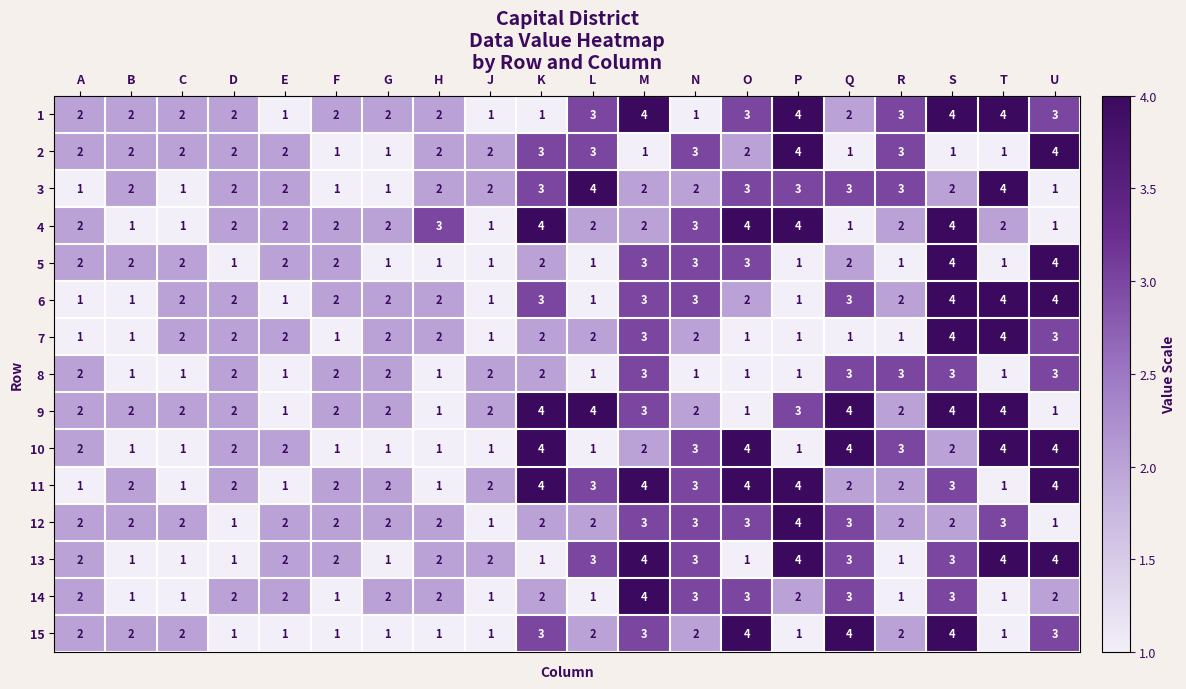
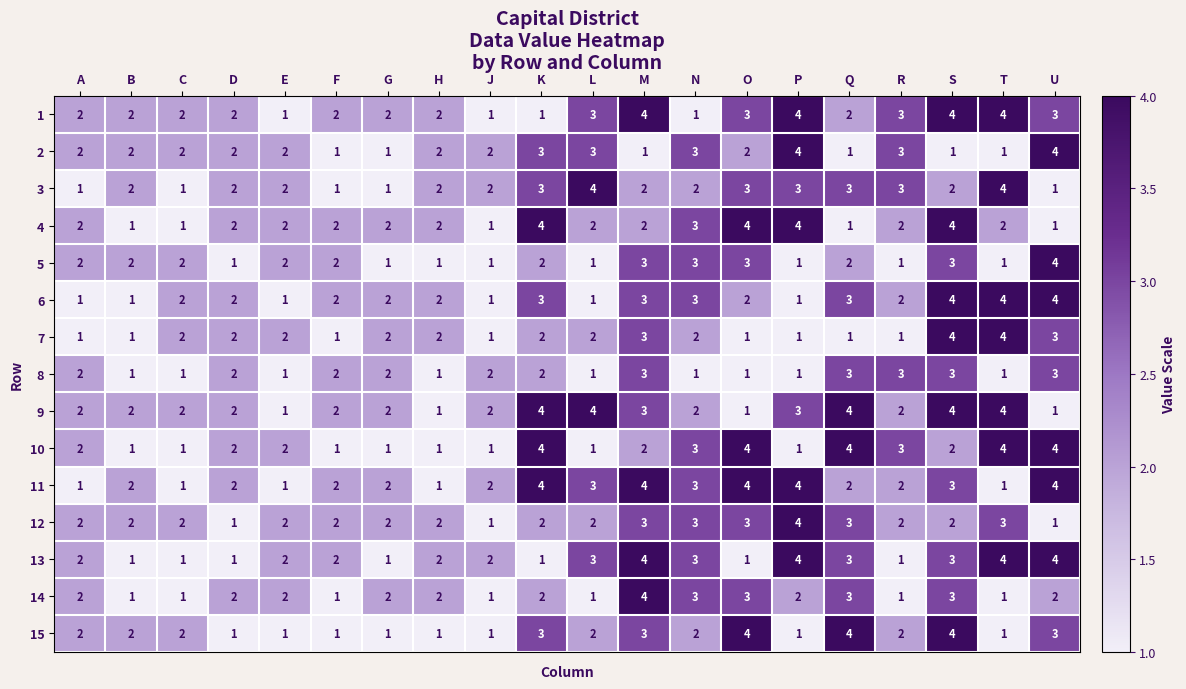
  {
    "4": {
      "A": 2,
      "B": 1,
      "C": 1,
      "D": 2,
      "E": 2,
      "F": 2,
      "G": 2,
-     "H": 3,
+     "H": 2,
      "J": 1,
      "K": 4,
      "L": 2,
      "M": 2,
      "N": 3,
      "O": 4,
      "P": 4,
      "Q": 1,
      "R": 2,
      "S": 4,
      "T": 2,
      "U": 1
    },
    "5": {
      "A": 2,
      "B": 2,
      "C": 2,
      "D": 1,
      "E": 2,
      "F": 2,
      "G": 1,
      "H": 1,
      "J": 1,
      "K": 2,
      "L": 1,
      "M": 3,
      "N": 3,
      "O": 3,
      "P": 1,
      "Q": 2,
      "R": 1,
-     "S": 4,
+     "S": 3,
      "T": 1,
      "U": 4
    }
  }
